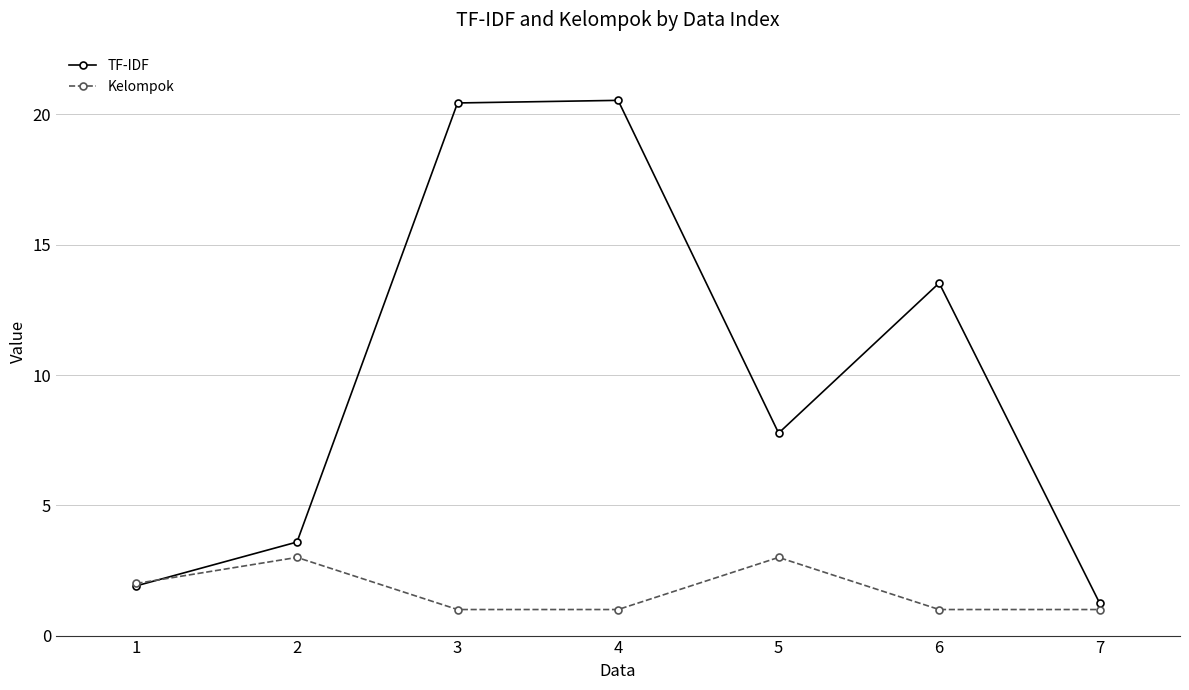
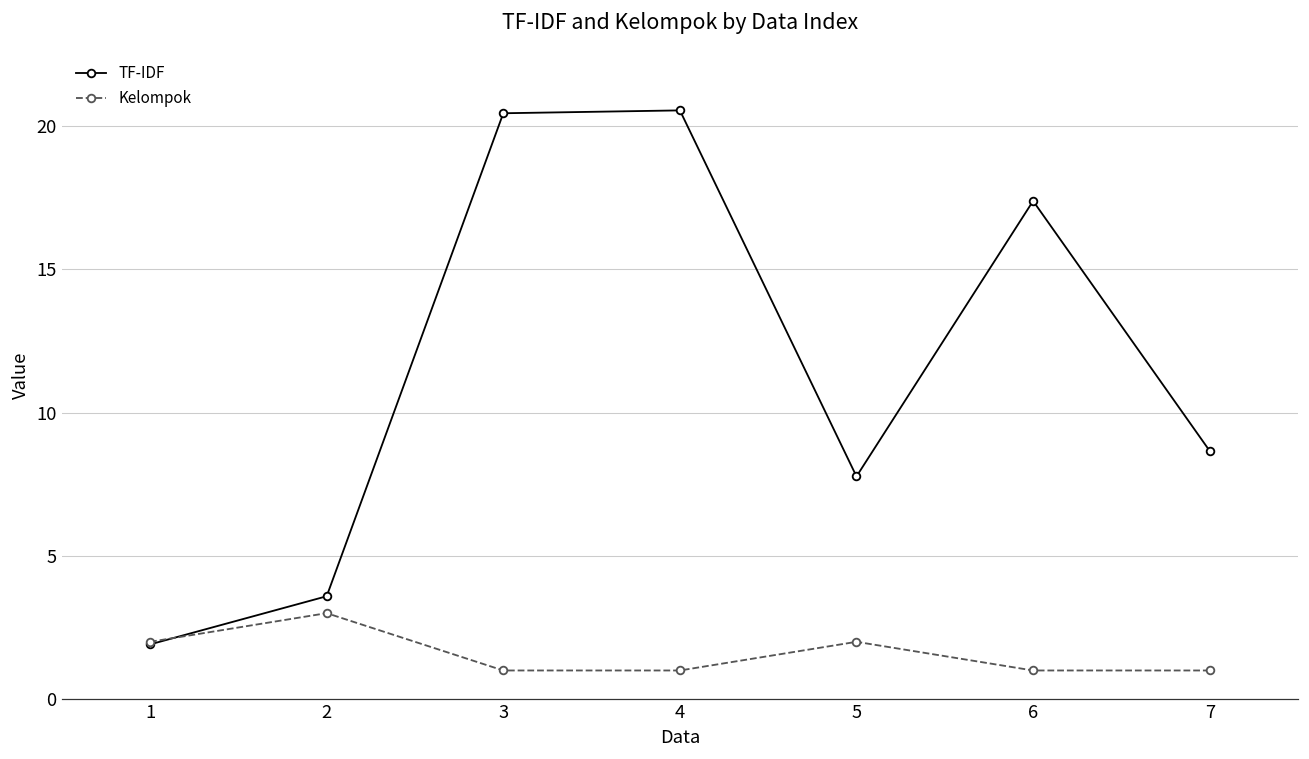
  {
    "TF-IDF": {
      "2": 3.6,
      "3": 20.4,
      "4": 20.5,
      "5": 7.8,
-     "6": 13.5,
-     "7": 1.2
+     "6": 17.4,
+     "7": 8.7
    },
    "Kelompok": {
      "2": 3,
      "3": 1,
      "4": 1,
-     "5": 3,
+     "5": 2,
      "6": 1,
      "7": 1
    }
  }
